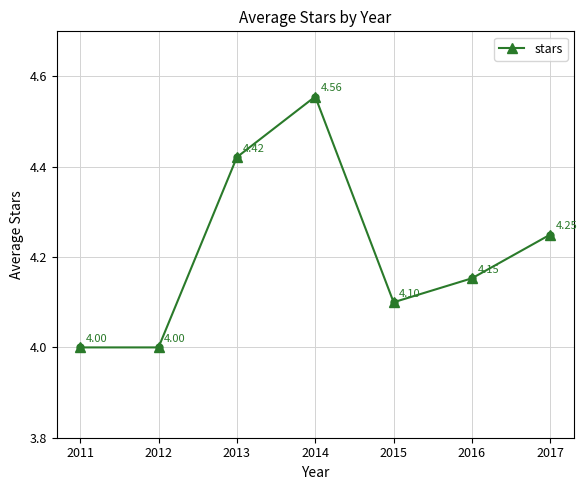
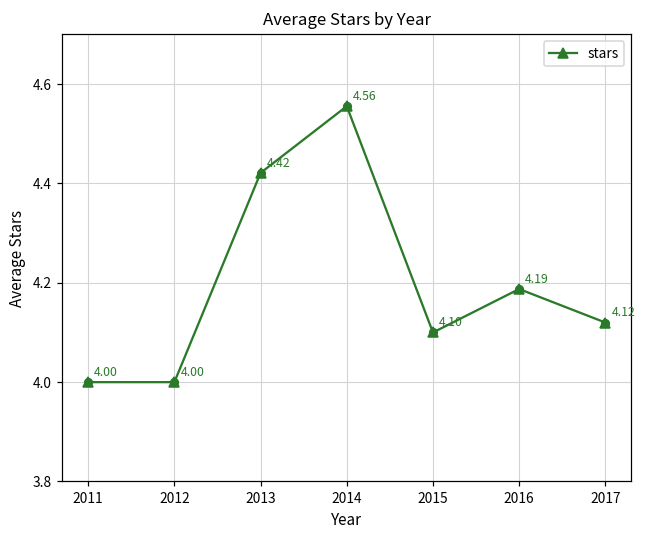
  {
    "2011": 4.00,
    "2012": 4.00,
    "2013": 4.42,
    "2014": 4.56,
    "2015": 4.10,
-   "2016": 4.15,
-   "2017": 4.25
+   "2016": 4.19,
+   "2017": 4.12
  }
